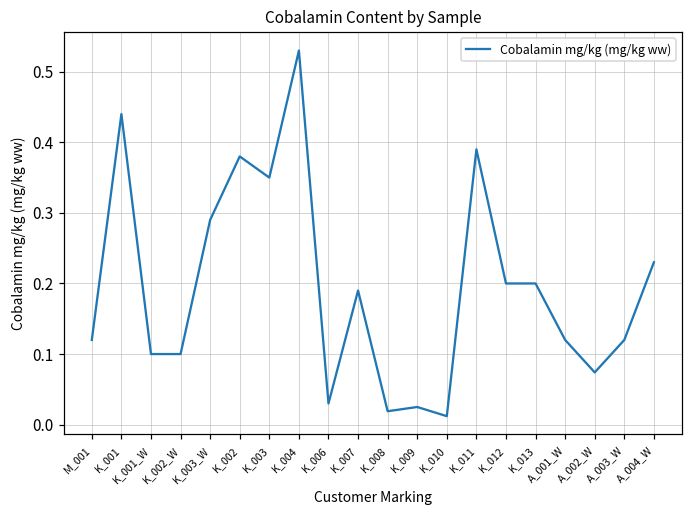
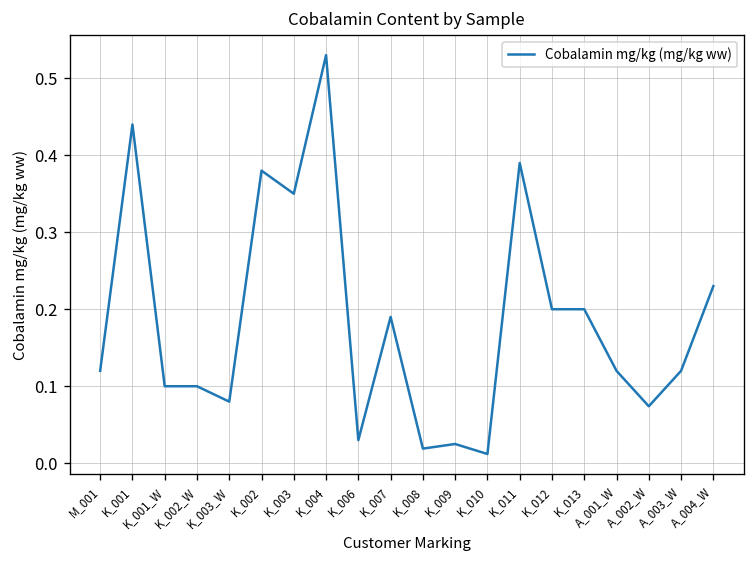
  {
    "M_001": 0.12,
    "K_001": 0.44,
    "K_001_W": 0.10,
    "K_002_W": 0.10,
-   "K_003_W": 0.29,
+   "K_003_W": 0.08,
    "K_002": 0.38,
    "K_003": 0.35,
    "K_004": 0.53,
    "K_006": 0.03,
    "K_007": 0.19,
    "K_008": 0.02,
    "K_009": 0.03,
    "K_010": 0.01,
    "K_011": 0.39,
    "K_012": 0.20,
    "K_013": 0.20,
    "A_001_W": 0.12,
    "A_002_W": 0.07,
    "A_003_W": 0.12,
    "A_004_W": 0.23
  }
